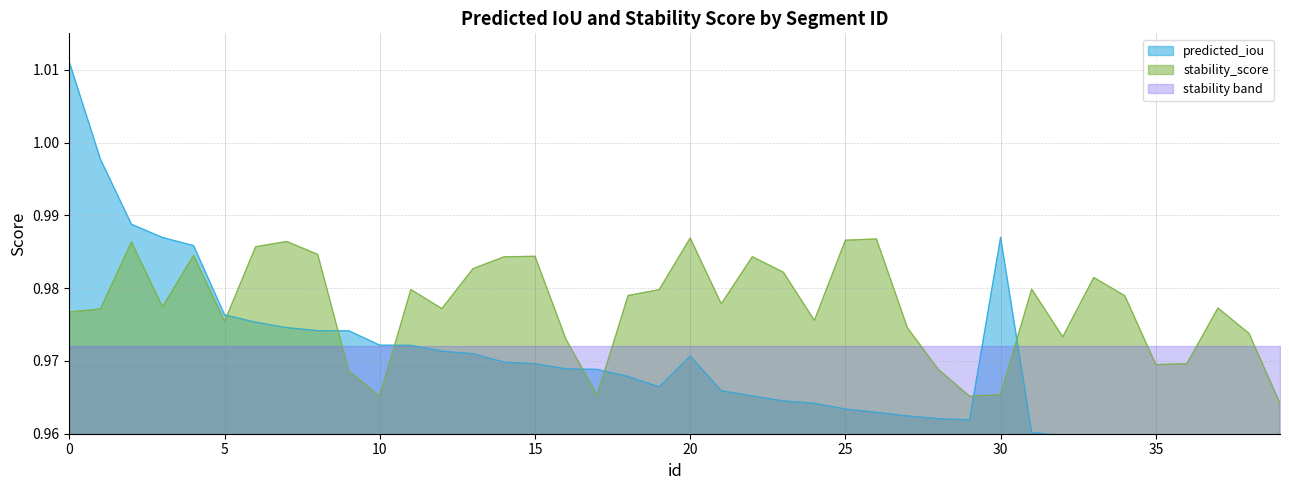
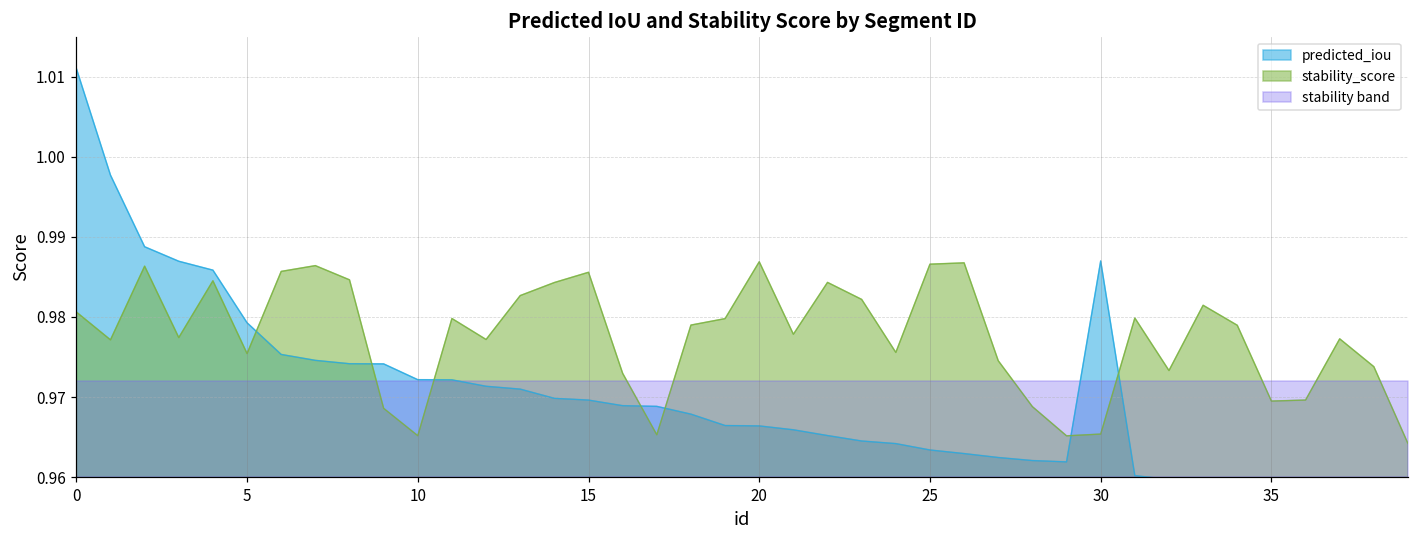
  {
    "predicted_iou": {
      "0": 1.011,
-     "5": 0.976,
+     "5": 0.979,
      "15": 0.970,
-     "20": 0.971,
+     "20": 0.966,
      "25": 0.963,
      "30": 0.987
    },
    "stability_score": {
-     "0": 0.977,
+     "0": 0.981,
      "5": 0.975,
      "10": 0.965,
-     "15": 0.984,
+     "15": 0.986,
      "20": 0.987,
      "25": 0.987,
      "30": 0.965,
      "35": 0.969
    },
    "stability band": {
      "0": 0.972,
      "5": 0.972,
      "15": 0.972,
      "20": 0.972,
      "25": 0.972,
      "30": 0.972,
      "35": 0.972
    }
  }
